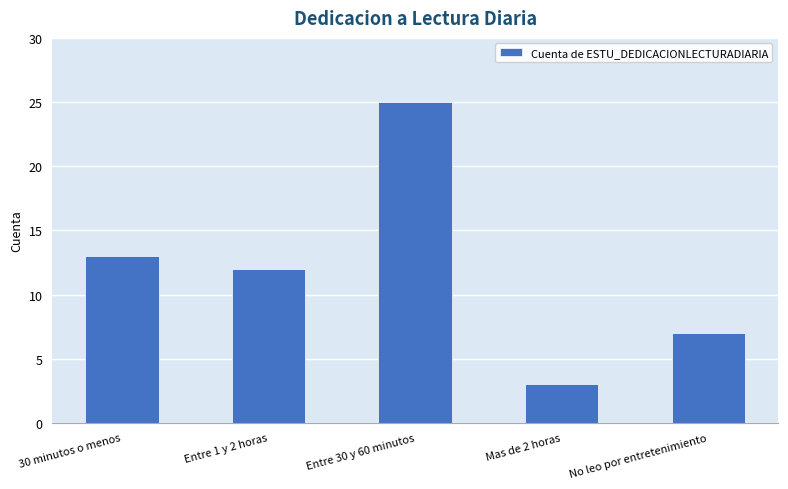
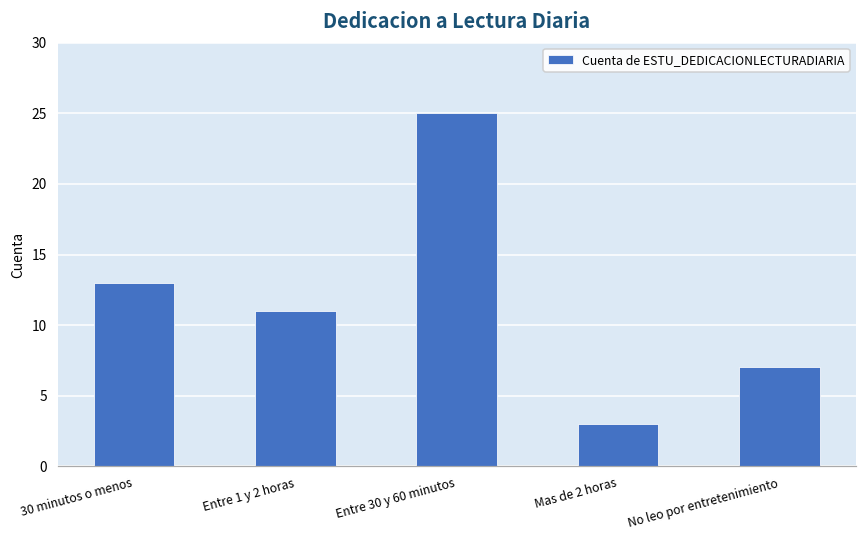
  {
    "30 minutos o menos": 13,
-   "Entre 1 y 2 horas": 12,
+   "Entre 1 y 2 horas": 11,
    "Entre 30 y 60 minutos": 25,
    "Mas de 2 horas": 3,
    "No leo por entretenimiento": 7
  }
